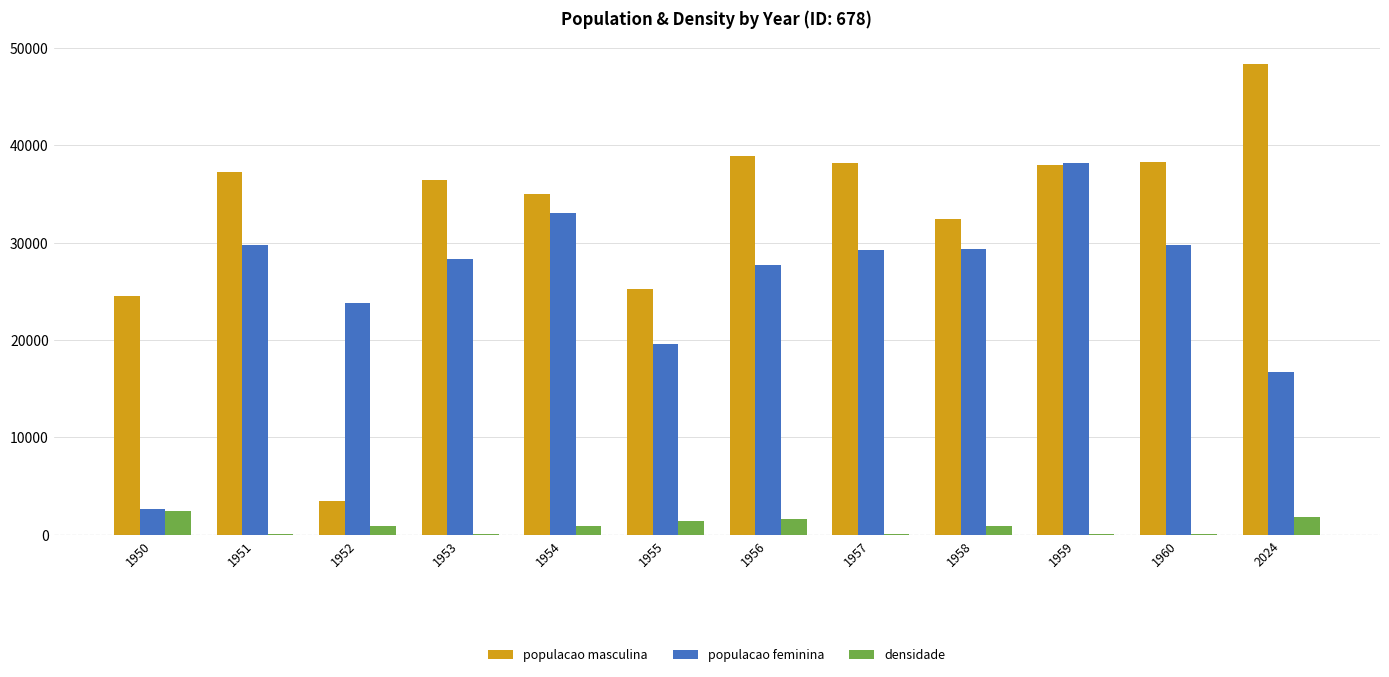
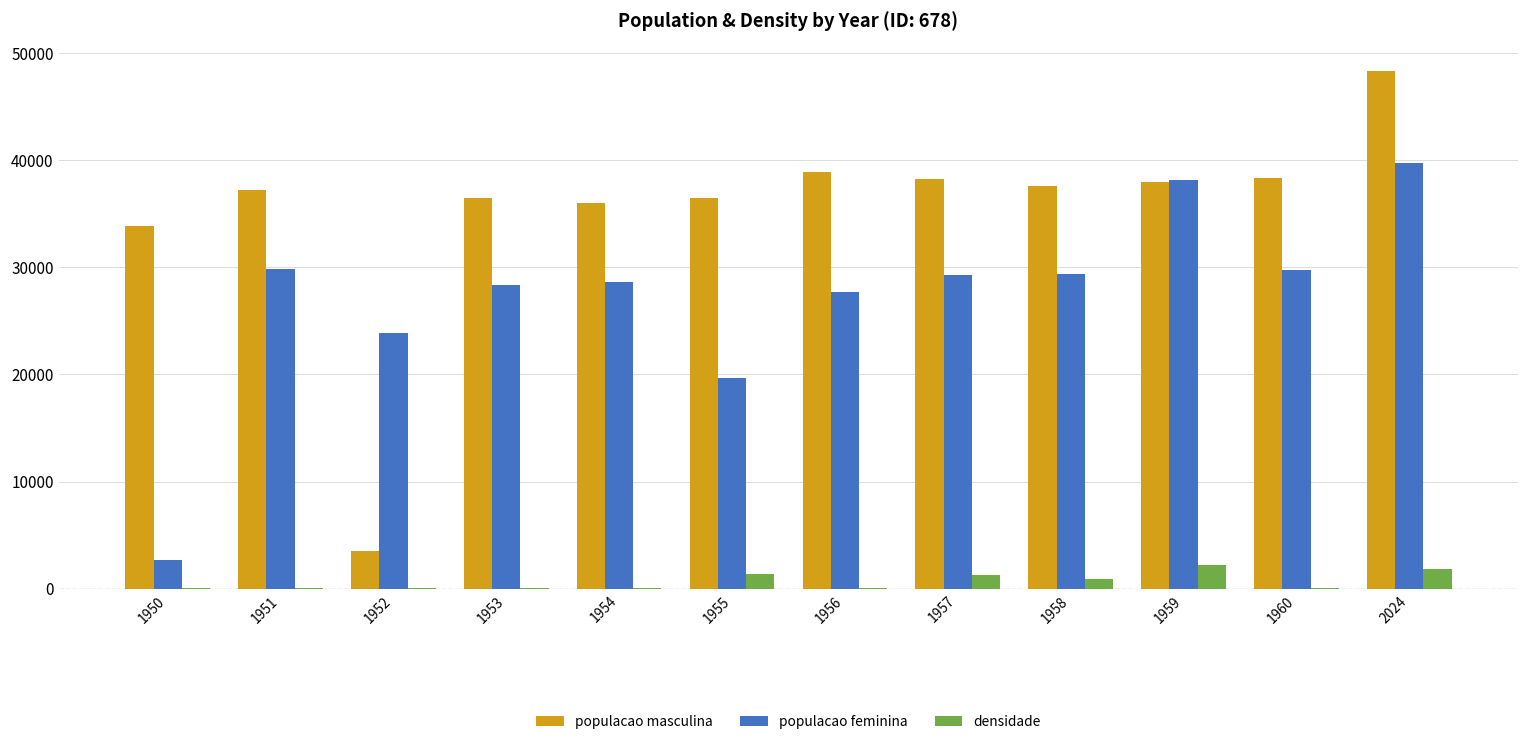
  {
    "populacao masculina": {
-     "1950": 25000,
+     "1950": 34000,
      "1951": 37000,
      "1952": 4000,
      "1953": 36000,
-     "1954": 35000,
-     "1955": 25000,
+     "1954": 36000,
+     "1955": 36000,
      "1956": 39000,
      "1957": 38000,
-     "1958": 32000,
+     "1958": 38000,
      "1959": 38000,
      "1960": 38000,
      "2024": 48000
    },
    "populacao feminina": {
      "1950": 3000,
      "1951": 30000,
      "1952": 24000,
      "1953": 28000,
-     "1954": 33000,
+     "1954": 29000,
      "1955": 20000,
      "1956": 28000,
      "1957": 29000,
      "1958": 29000,
      "1959": 38000,
      "1960": 30000,
-     "2024": 17000
+     "2024": 40000
    },
    "densidade": {
-     "1950": 2000,
-     "1952": 1000,
-     "1954": 1000,
+     "1950": 0,
+     "1952": 0,
+     "1954": 0,
      "1955": 1000,
-     "1956": 2000,
-     "1957": 0,
+     "1956": 0,
+     "1957": 1000,
      "1958": 1000,
-     "1959": 0,
+     "1959": 2000,
      "2024": 2000
    }
  }
